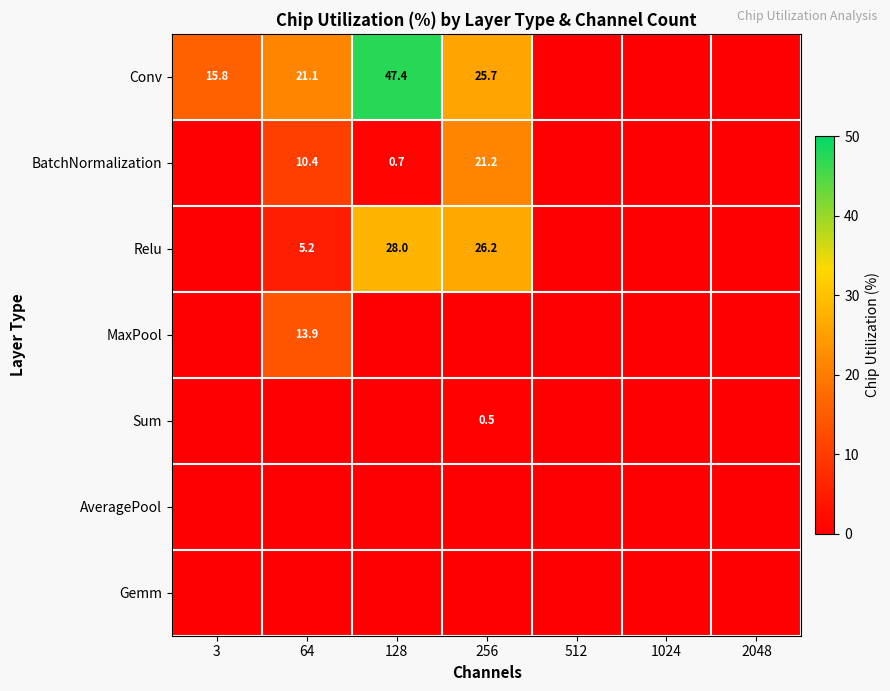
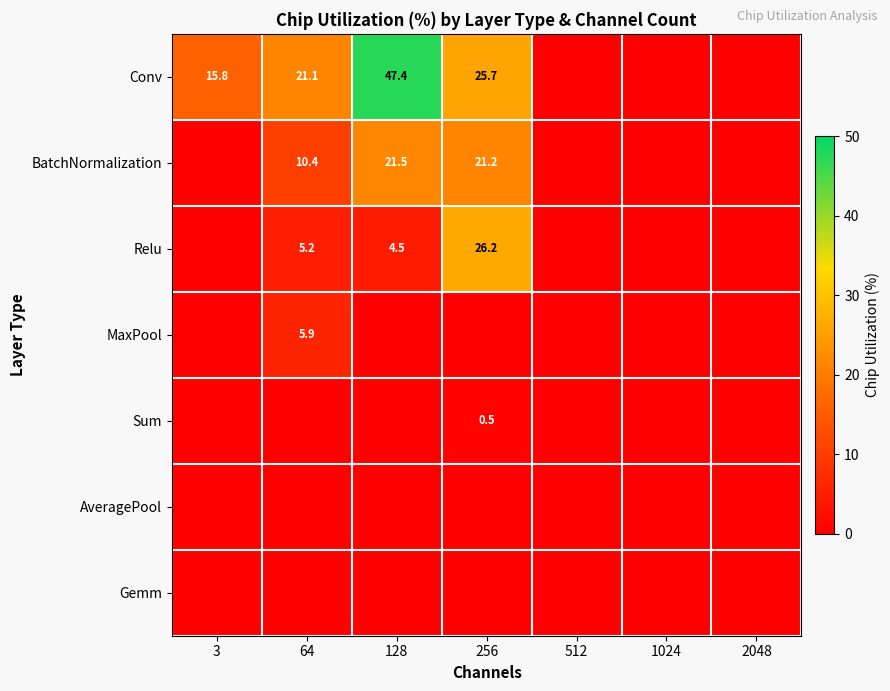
  {
    "Conv": {
      "3": 15.8,
      "64": 21.1,
      "128": 47.4,
      "256": 25.7
    },
    "BatchNormalization": {
      "64": 10.4,
-     "128": 0.7,
+     "128": 21.5,
      "256": 21.2
    },
    "Relu": {
      "64": 5.2,
-     "128": 28.0,
+     "128": 4.5,
      "256": 26.2
    },
    "MaxPool": {
-     "64": 13.9
+     "64": 5.9
    },
    "Sum": {
      "256": 0.5
    }
  }
